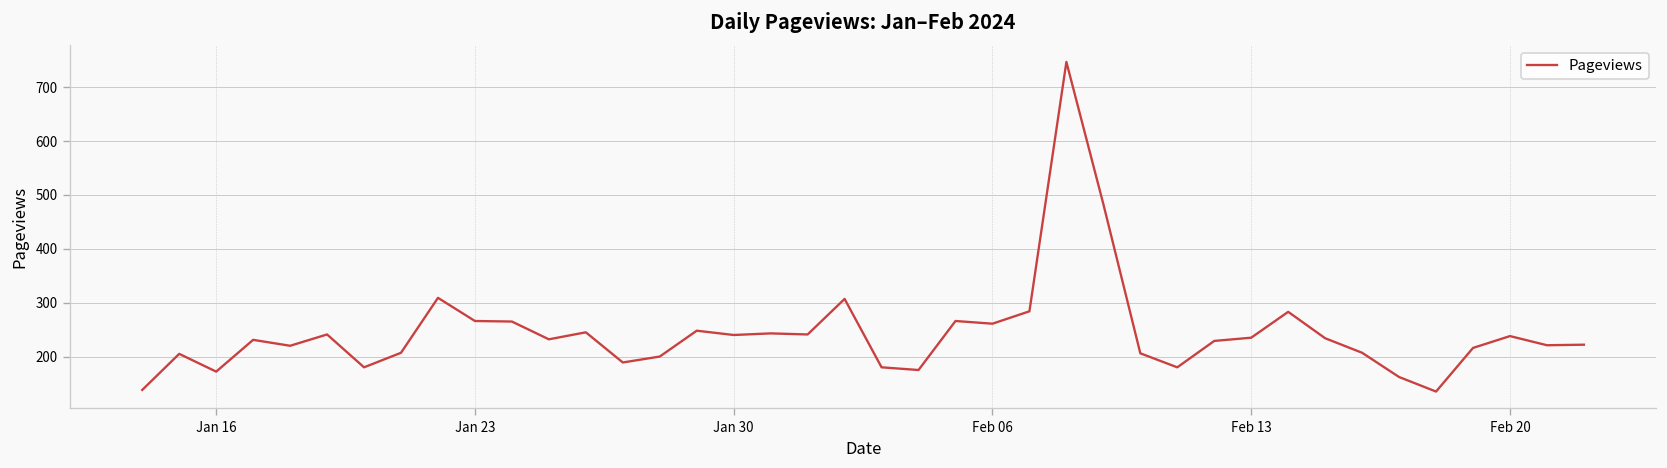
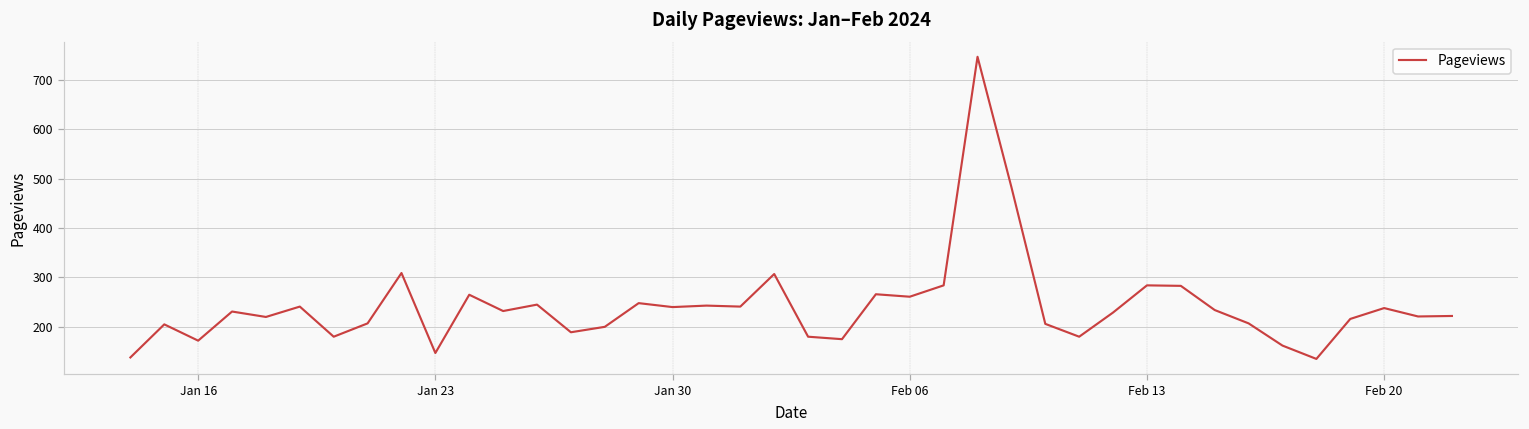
  {
    "Jan 16": 170,
-   "Jan 23": 270,
+   "Jan 23": 150,
    "Jan 30": 240,
    "Feb 06": 260,
-   "Feb 13": 240,
+   "Feb 13": 280,
    "Feb 20": 240
  }
